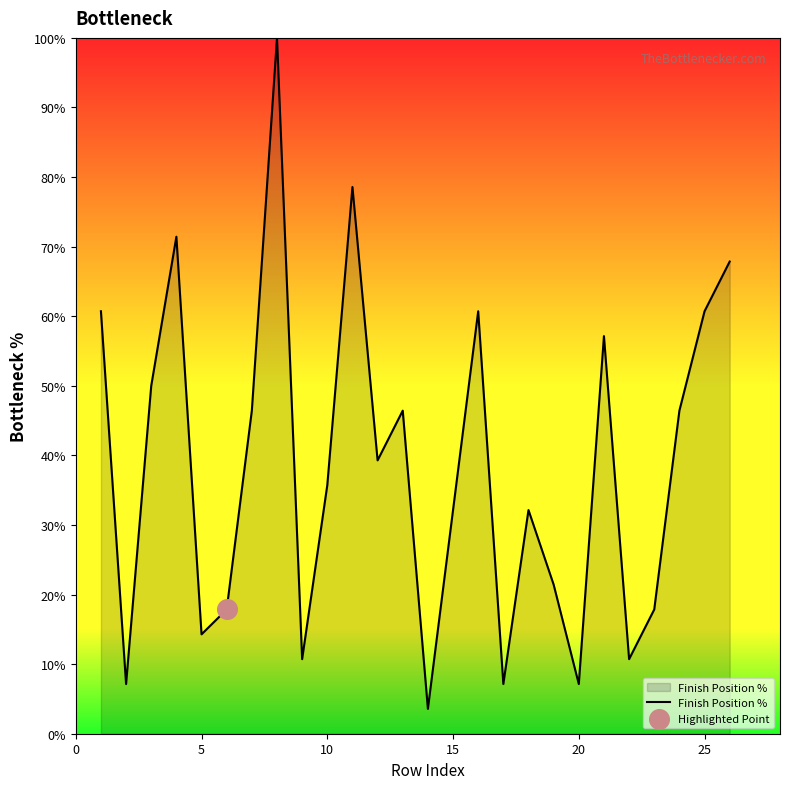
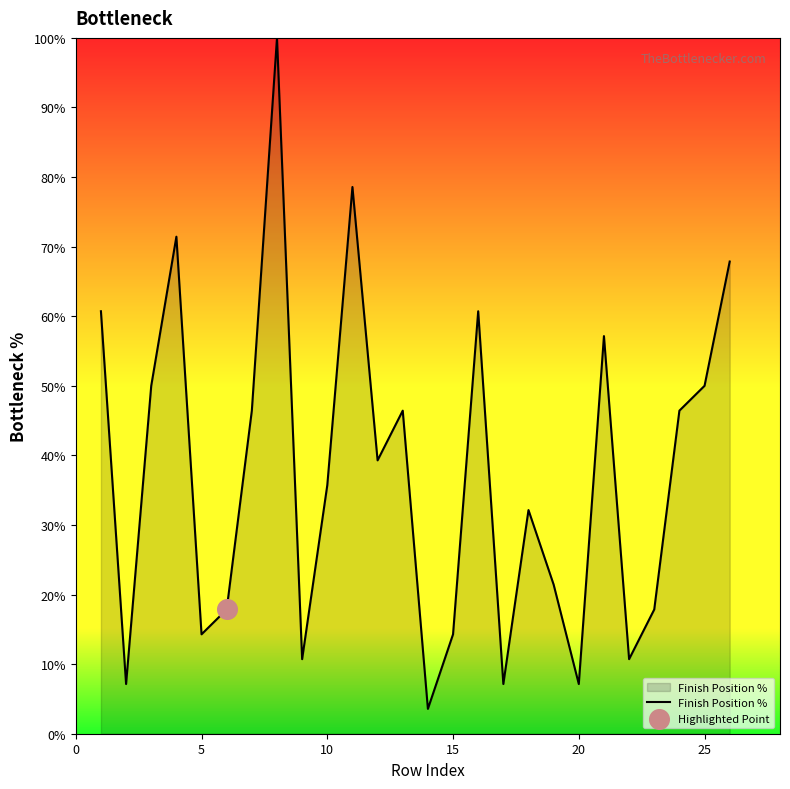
  {
    "Finish Position %": {
      "5": "14%",
      "10": "36%",
-     "15": "32%",
+     "15": "14%",
      "20": "7%",
-     "25": "61%"
+     "25": "50%"
    }
  }
